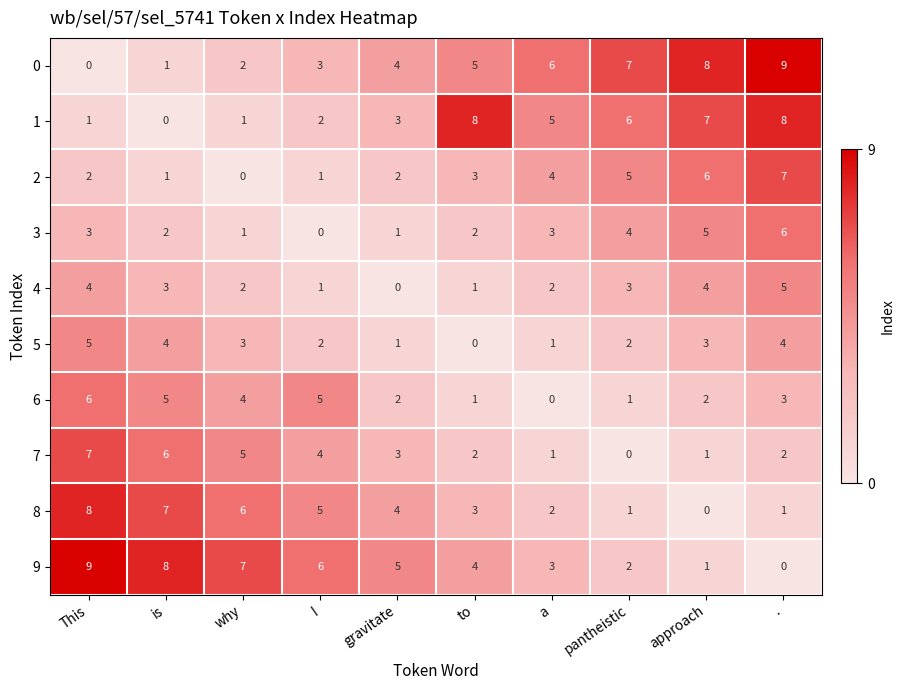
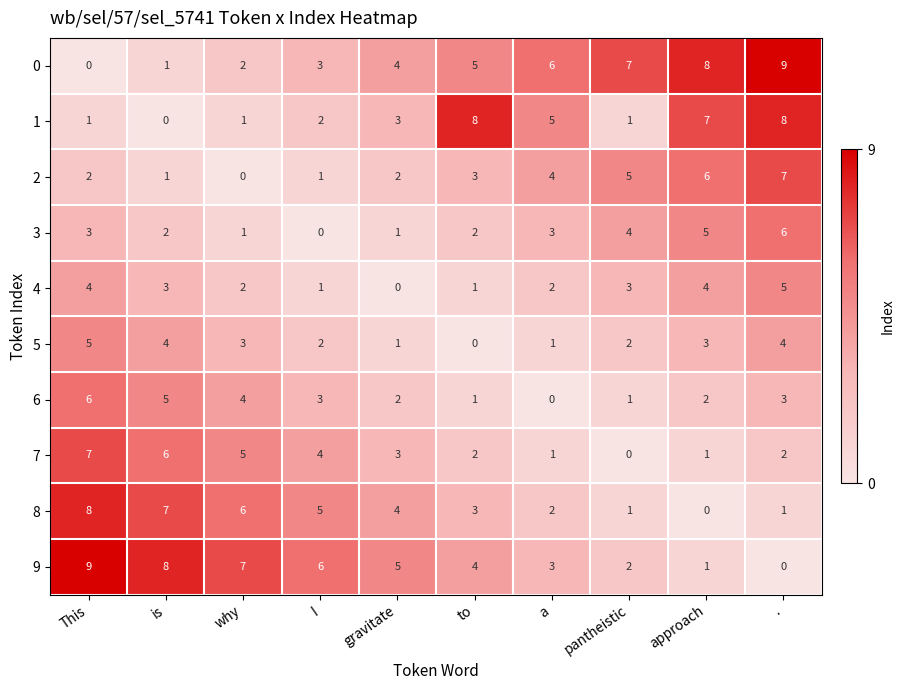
  {
    "0": {
      "This": 0,
      "is": 1,
      "why": 2,
      "I": 3,
      "gravitate": 4,
      "to": 5,
      "a": 6,
      "pantheistic": 7,
      "approach": 8,
      ".": 9
    },
    "1": {
      "This": 1,
      "is": 0,
      "why": 1,
      "I": 2,
      "gravitate": 3,
      "to": 8,
      "a": 5,
-     "pantheistic": 6,
+     "pantheistic": 1,
      "approach": 7,
      ".": 8
    },
    "2": {
      "This": 2,
      "is": 1,
      "why": 0,
      "I": 1,
      "gravitate": 2,
      "to": 3,
      "a": 4,
      "pantheistic": 5,
      "approach": 6,
      ".": 7
    },
    "3": {
      "This": 3,
      "is": 2,
      "why": 1,
      "I": 0,
      "gravitate": 1,
      "to": 2,
      "a": 3,
      "pantheistic": 4,
      "approach": 5,
      ".": 6
    },
    "4": {
      "This": 4,
      "is": 3,
      "why": 2,
      "I": 1,
      "gravitate": 0,
      "to": 1,
      "a": 2,
      "pantheistic": 3,
      "approach": 4,
      ".": 5
    },
    "5": {
      "This": 5,
      "is": 4,
      "why": 3,
      "I": 2,
      "gravitate": 1,
      "to": 0,
      "a": 1,
      "pantheistic": 2,
      "approach": 3,
      ".": 4
    },
    "6": {
      "This": 6,
      "is": 5,
      "why": 4,
-     "I": 5,
+     "I": 3,
      "gravitate": 2,
      "to": 1,
      "a": 0,
      "pantheistic": 1,
      "approach": 2,
      ".": 3
    },
    "7": {
      "This": 7,
      "is": 6,
      "why": 5,
      "I": 4,
      "gravitate": 3,
      "to": 2,
      "a": 1,
      "pantheistic": 0,
      "approach": 1,
      ".": 2
    },
    "8": {
      "This": 8,
      "is": 7,
      "why": 6,
      "I": 5,
      "gravitate": 4,
      "to": 3,
      "a": 2,
      "pantheistic": 1,
      "approach": 0,
      ".": 1
    },
    "9": {
      "This": 9,
      "is": 8,
      "why": 7,
      "I": 6,
      "gravitate": 5,
      "to": 4,
      "a": 3,
      "pantheistic": 2,
      "approach": 1,
      ".": 0
    }
  }
